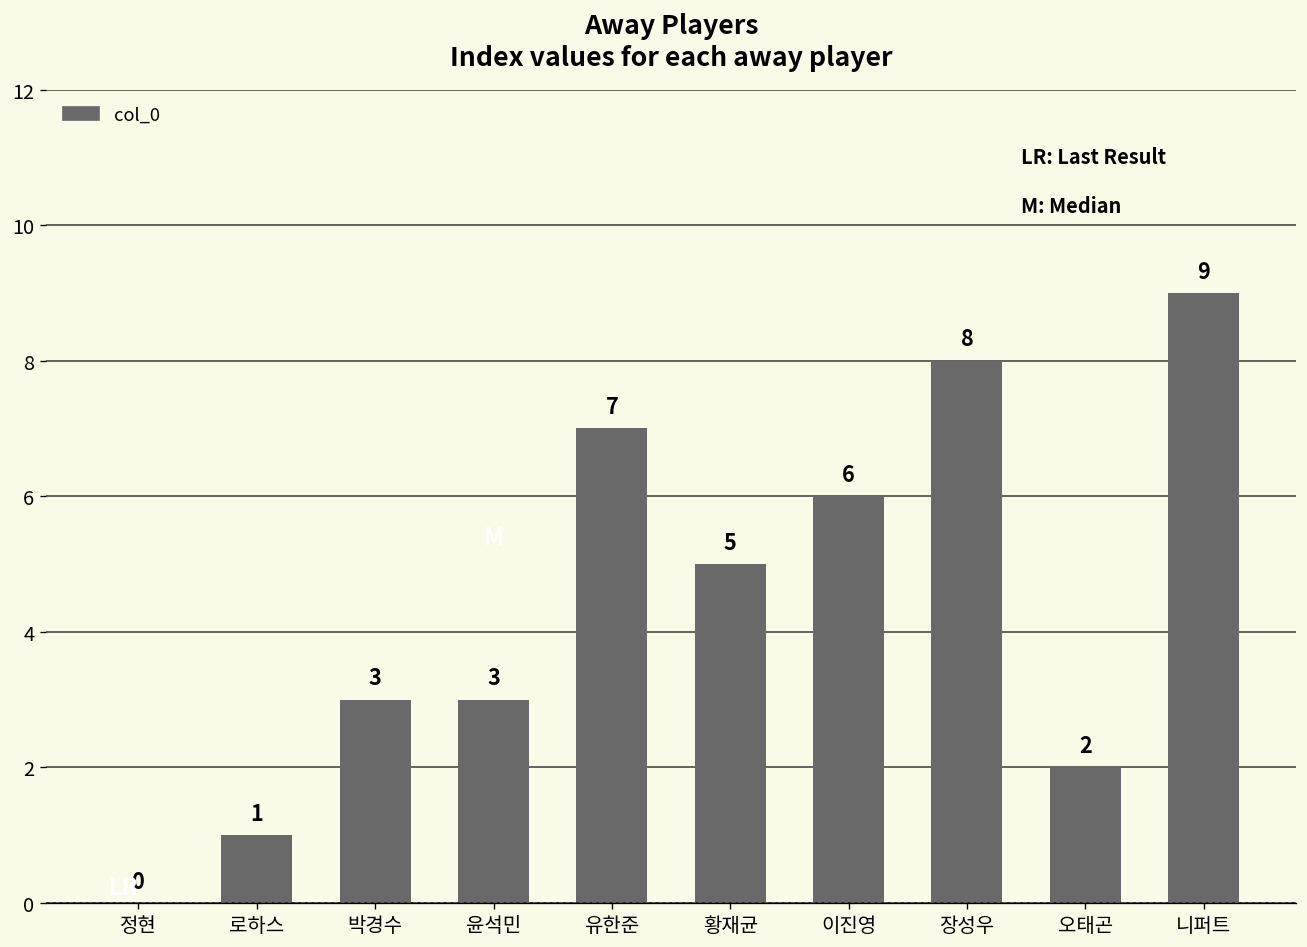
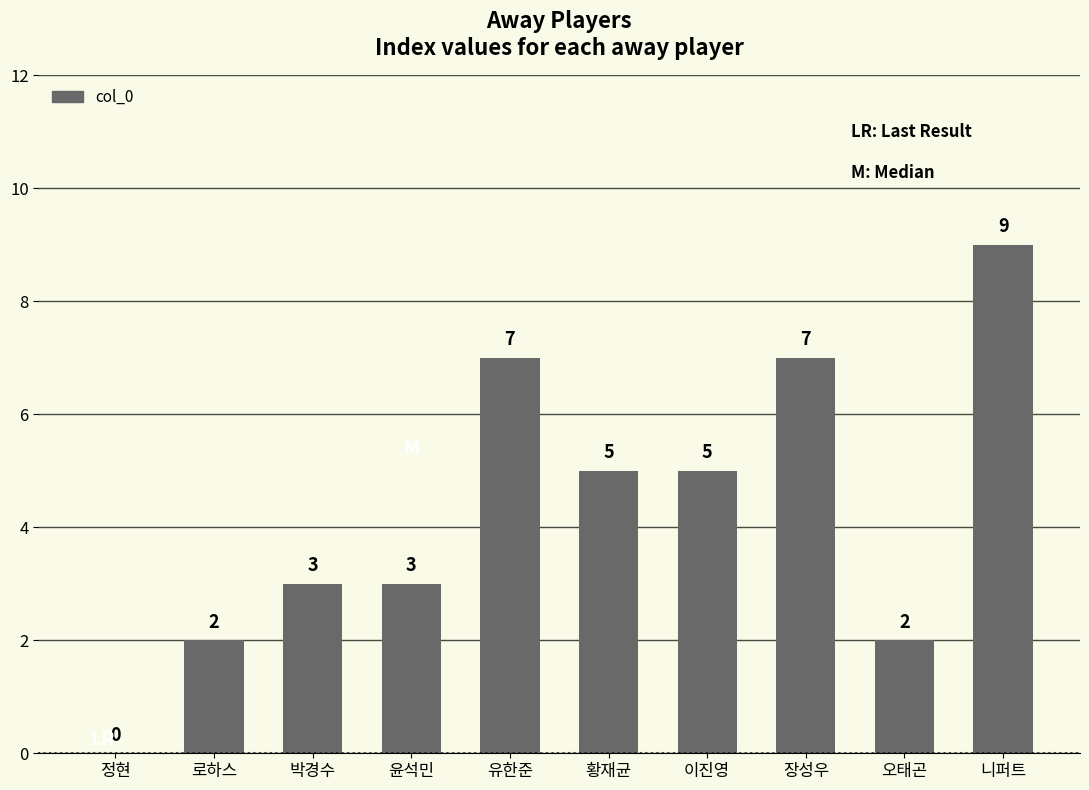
  {
    "정현": 0,
-   "로하스": 1,
+   "로하스": 2,
    "박경수": 3,
    "윤석민": 3,
    "유한준": 7,
    "황재균": 5,
-   "이진영": 6,
-   "장성우": 8,
+   "이진영": 5,
+   "장성우": 7,
    "오태곤": 2,
    "니퍼트": 9
  }
